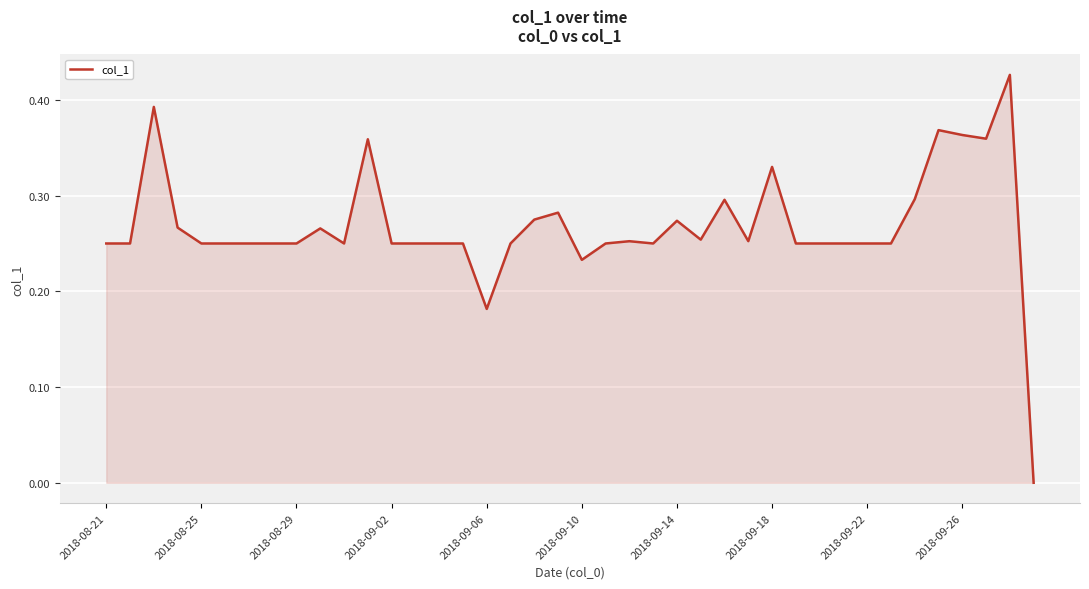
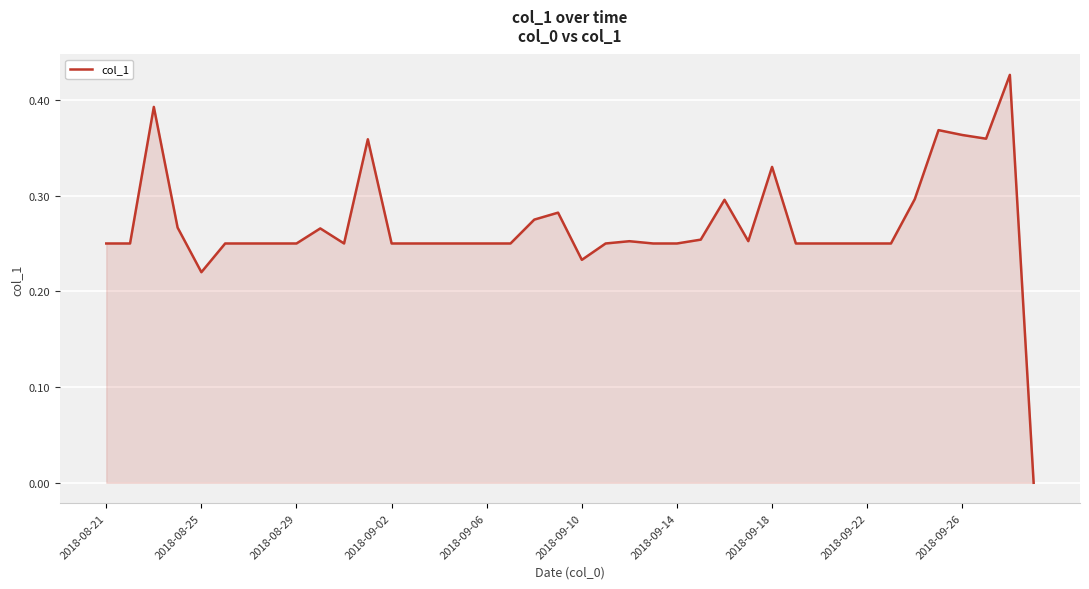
  {
    "2018-08-21": 0.25,
-   "2018-08-25": 0.25,
+   "2018-08-25": 0.22,
    "2018-08-29": 0.25,
    "2018-09-02": 0.25,
-   "2018-09-06": 0.18,
+   "2018-09-06": 0.25,
    "2018-09-10": 0.23,
-   "2018-09-14": 0.27,
+   "2018-09-14": 0.25,
    "2018-09-18": 0.33,
    "2018-09-22": 0.25,
    "2018-09-26": 0.36
  }
